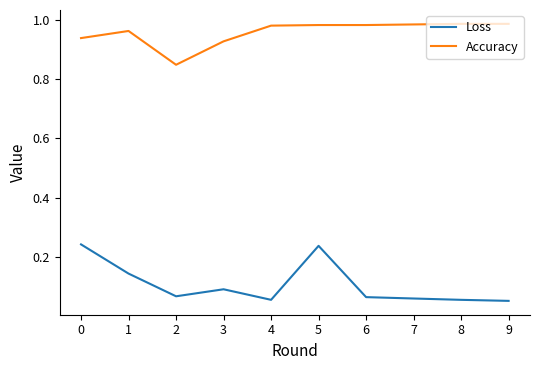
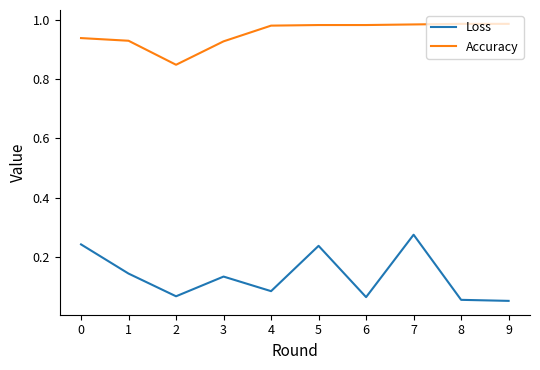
  {
    "Loss": {
      "0": 0.24,
      "1": 0.14,
      "2": 0.07,
-     "3": 0.09,
-     "4": 0.06,
+     "3": 0.13,
+     "4": 0.08,
      "5": 0.24,
      "6": 0.06,
-     "7": 0.06,
+     "7": 0.27,
      "8": 0.06,
      "9": 0.05
    },
    "Accuracy": {
      "0": 0.94,
-     "1": 0.96,
+     "1": 0.93,
      "2": 0.85,
      "3": 0.93,
      "4": 0.98,
      "5": 0.98,
      "6": 0.98,
      "7": 0.98
    }
  }
